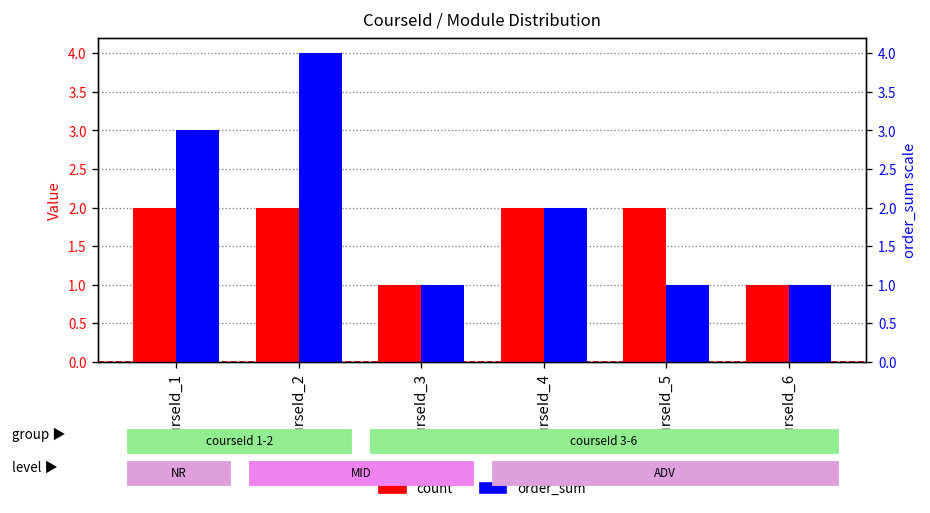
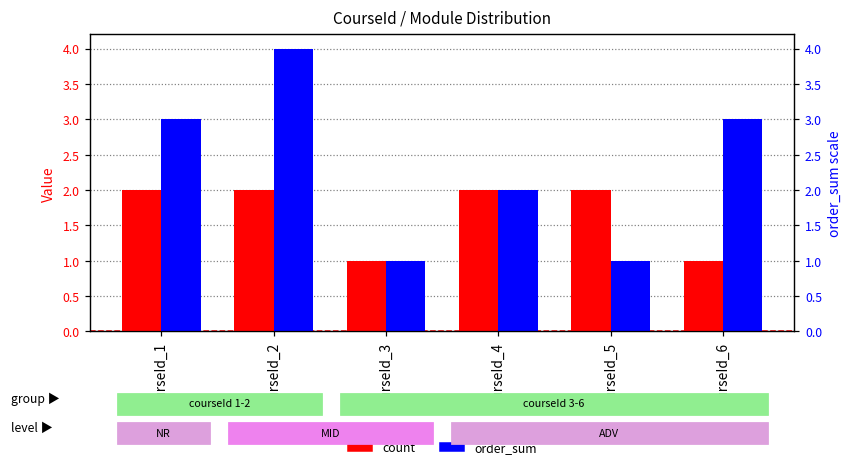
  {
    "count": {
      "courseId_1": 2,
      "courseId_2": 2,
      "courseId_3": 1,
      "courseId_4": 2,
      "courseId_5": 2,
      "courseId_6": 1
    },
    "order_sum": {
      "courseId_1": 3,
      "courseId_2": 4,
      "courseId_3": 1,
      "courseId_4": 2,
      "courseId_5": 1,
-     "courseId_6": 1
+     "courseId_6": 3
    }
  }
